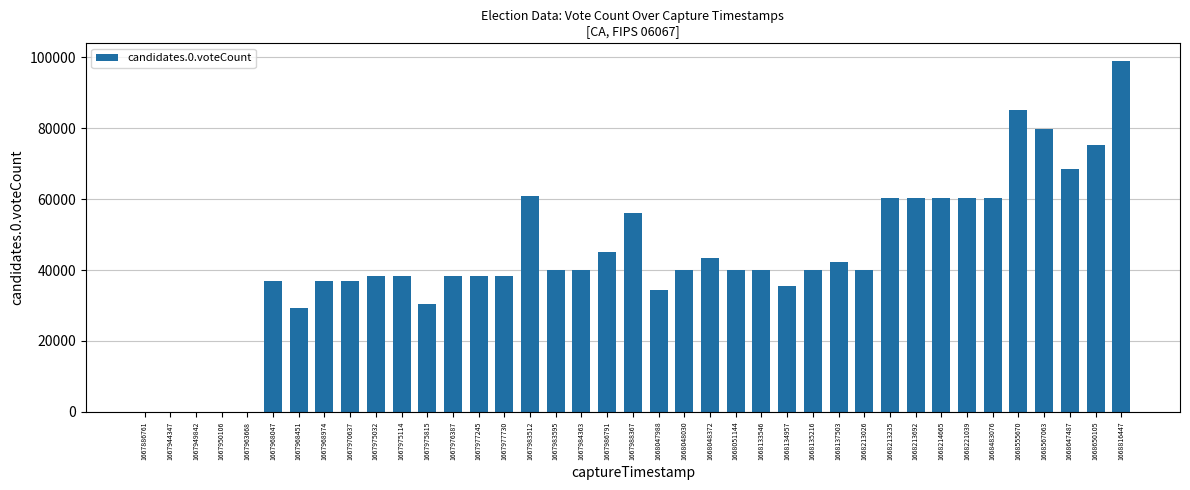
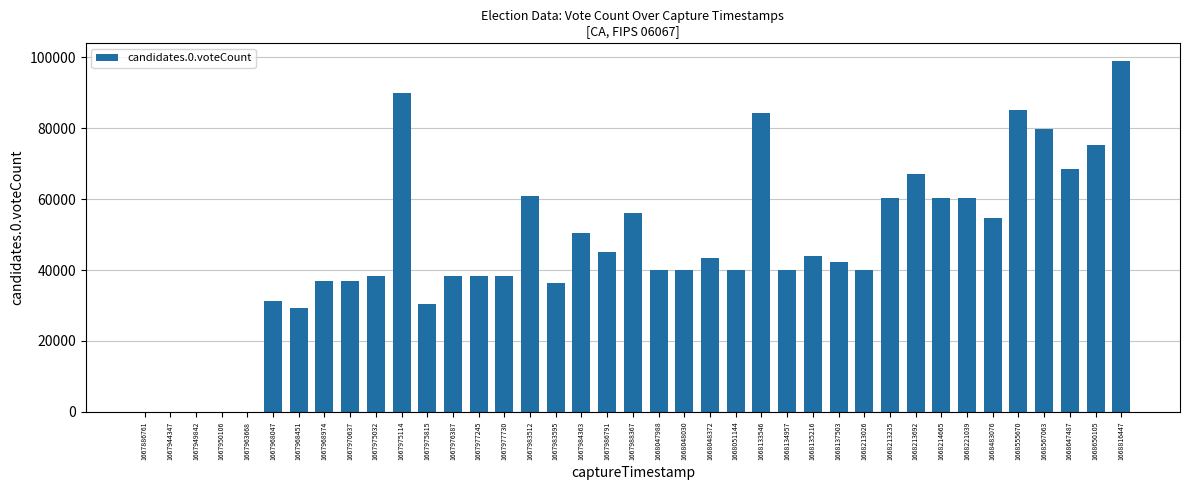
  {
    "1667886761": 0,
    "1667944347": 0,
    "1667949842": 0,
    "1667950106": 0,
    "1667963668": 0,
-   "1667968047": 37000,
+   "1667968047": 31000,
    "1667968451": 29000,
    "1667968974": 37000,
    "1667970637": 37000,
    "1667975032": 38000,
-   "1667975114": 38000,
+   "1667975114": 90000,
    "1667975815": 30000,
    "1667976387": 38000,
    "1667977245": 38000,
    "1667977730": 38000,
    "1667983512": 61000,
-   "1667983595": 40000,
-   "1667984363": 40000,
+   "1667983595": 36000,
+   "1667984363": 50000,
    "1667986791": 45000,
    "1667988367": 56000,
-   "1668047988": 34000,
+   "1668047988": 40000,
    "1668048030": 40000,
    "1668048372": 44000,
    "1668051144": 40000,
-   "1668133546": 40000,
-   "1668134957": 36000,
-   "1668135216": 40000,
+   "1668133546": 84000,
+   "1668134957": 40000,
+   "1668135216": 44000,
    "1668137503": 42000,
    "1668213026": 40000,
    "1668213235": 60000,
-   "1668213692": 60000,
+   "1668213692": 67000,
    "1668214665": 60000,
    "1668221039": 60000,
-   "1668483076": 60000,
+   "1668483076": 55000,
    "1668555670": 85000,
    "1668567063": 80000,
    "1668647487": 69000,
    "1668650105": 75000,
    "1668816447": 99000
  }
